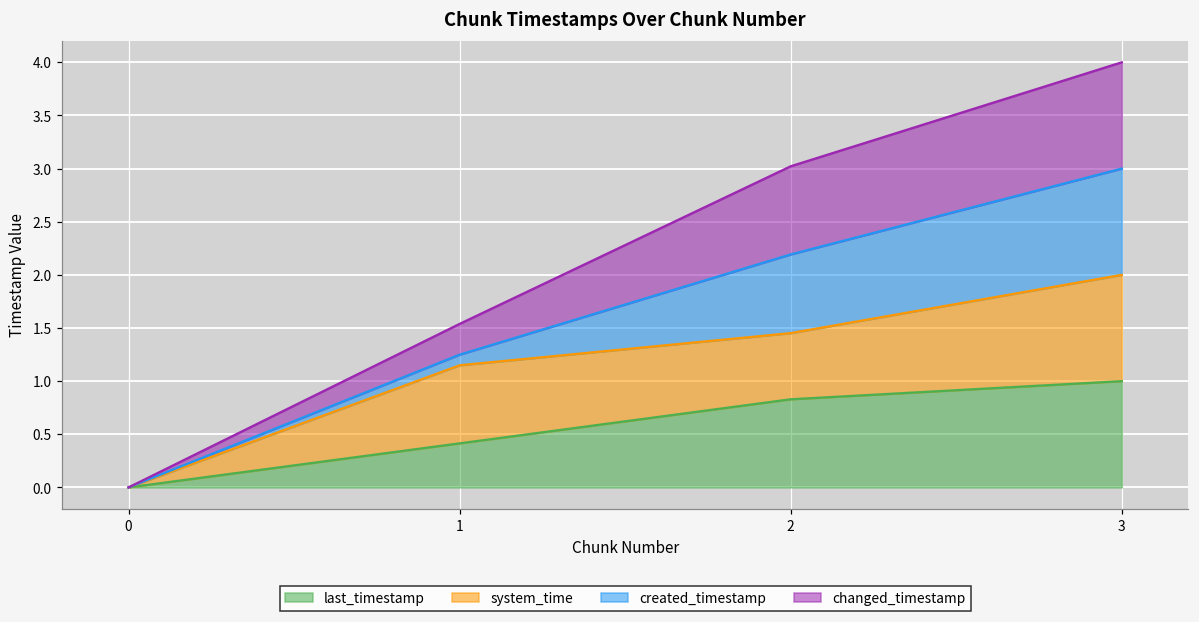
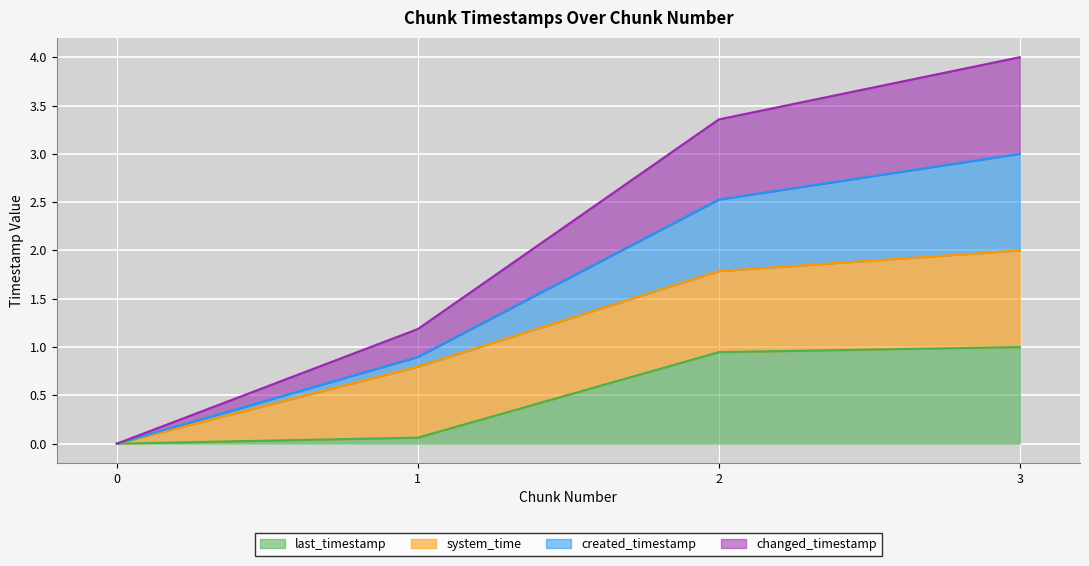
  {
    "last_timestamp": {
-     "1": 0.4,
-     "2": 0.8,
+     "1": 0.1,
+     "2": 0.9,
      "3": 1.0
    },
    "system_time": {
      "1": 0.7,
-     "2": 0.6,
+     "2": 0.8,
      "3": 1.0
    },
    "created_timestamp": {
      "1": 0.1,
      "2": 0.7,
      "3": 1.0
    },
    "changed_timestamp": {
      "1": 0.3,
      "2": 0.8,
      "3": 1.0
    }
  }
